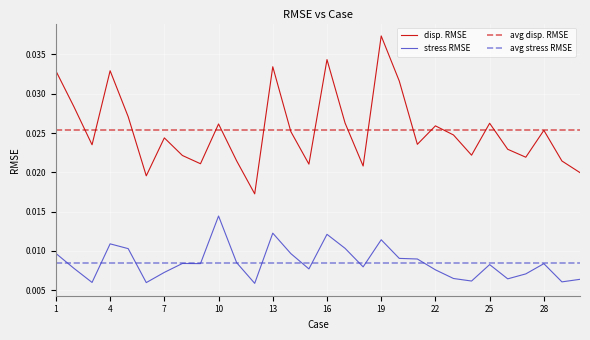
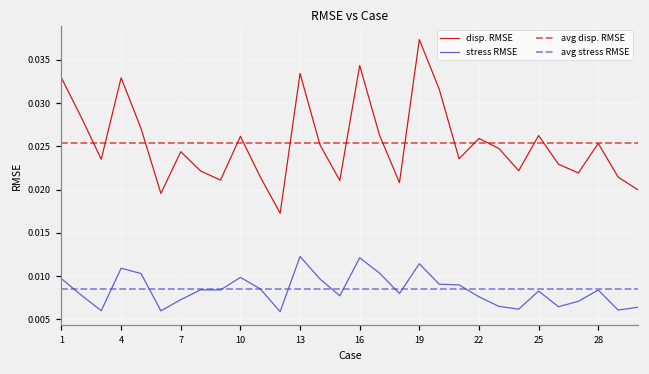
  {
    "disp. RMSE": {
      "1": 0.033,
      "4": 0.033,
      "7": 0.024,
      "10": 0.026,
      "13": 0.033,
      "16": 0.034,
      "19": 0.037,
      "22": 0.026,
      "25": 0.026,
      "28": 0.025
    },
    "stress RMSE": {
      "1": 0.010,
      "4": 0.011,
      "7": 0.007,
-     "10": 0.014,
+     "10": 0.010,
      "13": 0.012,
      "16": 0.012,
      "19": 0.011,
      "22": 0.008,
      "25": 0.008,
      "28": 0.008
    }
  }
